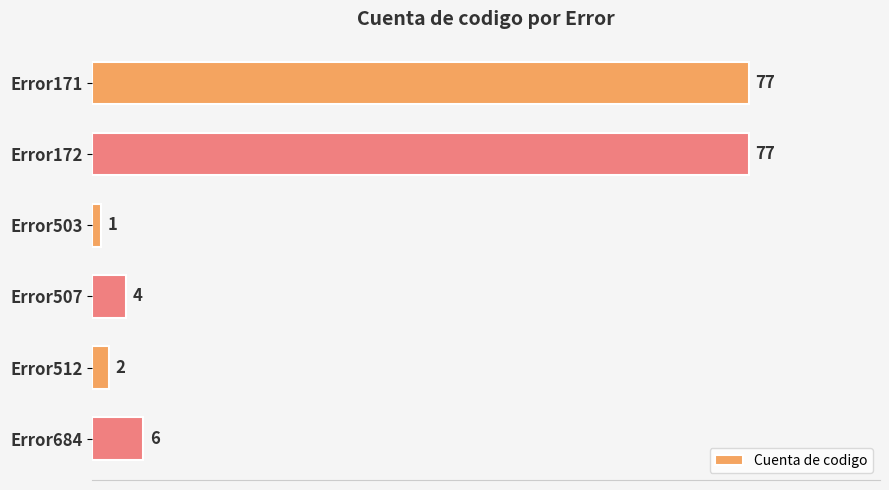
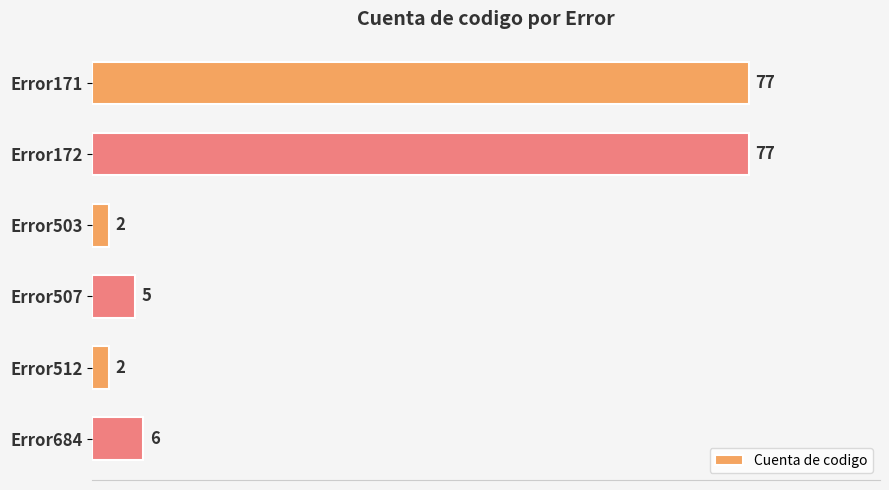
  {
    "Error171": 77,
    "Error172": 77,
-   "Error503": 1,
-   "Error507": 4,
+   "Error503": 2,
+   "Error507": 5,
    "Error512": 2,
    "Error684": 6
  }
